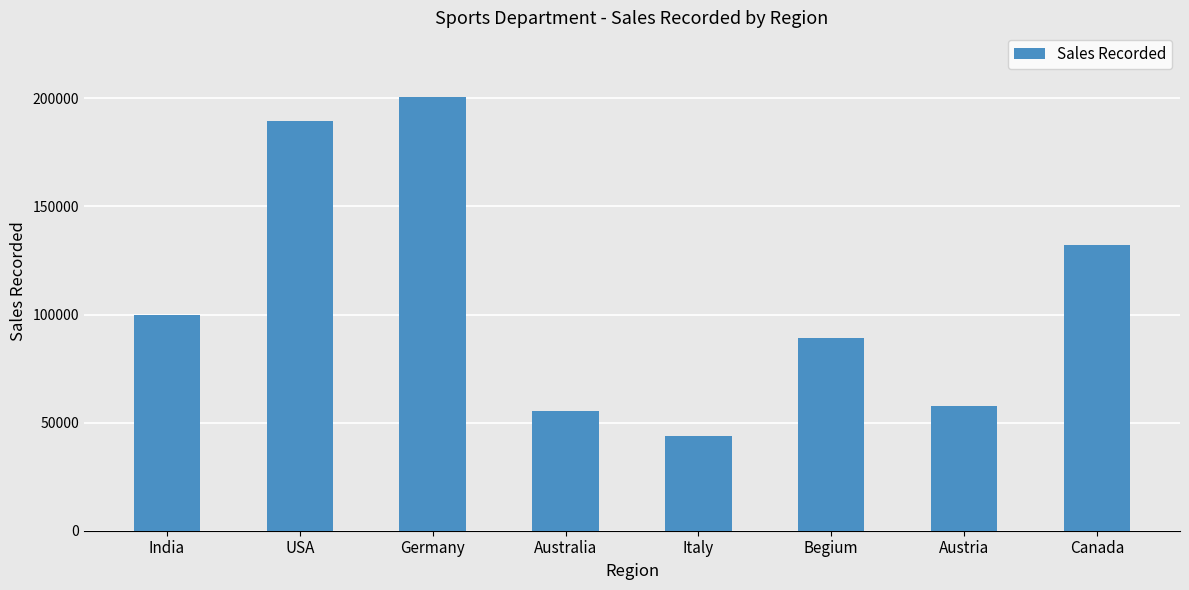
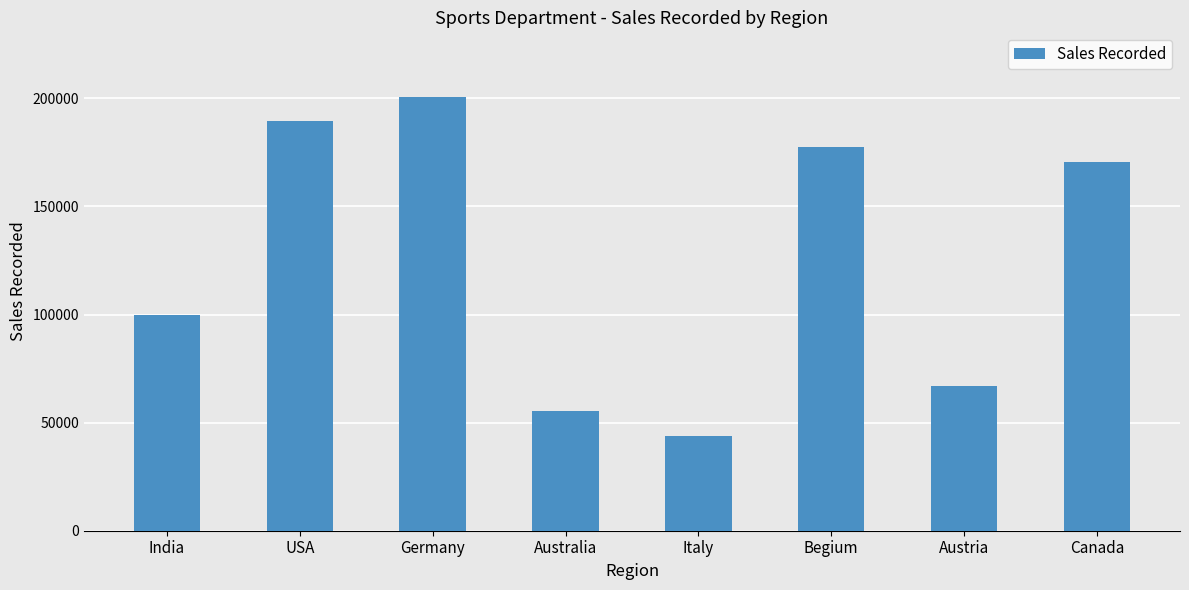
  {
    "India": 100000,
    "USA": 189000,
    "Germany": 200000,
    "Australia": 55000,
    "Italy": 44000,
-   "Begium": 89000,
-   "Austria": 58000,
-   "Canada": 132000
+   "Begium": 177000,
+   "Austria": 67000,
+   "Canada": 170000
  }
